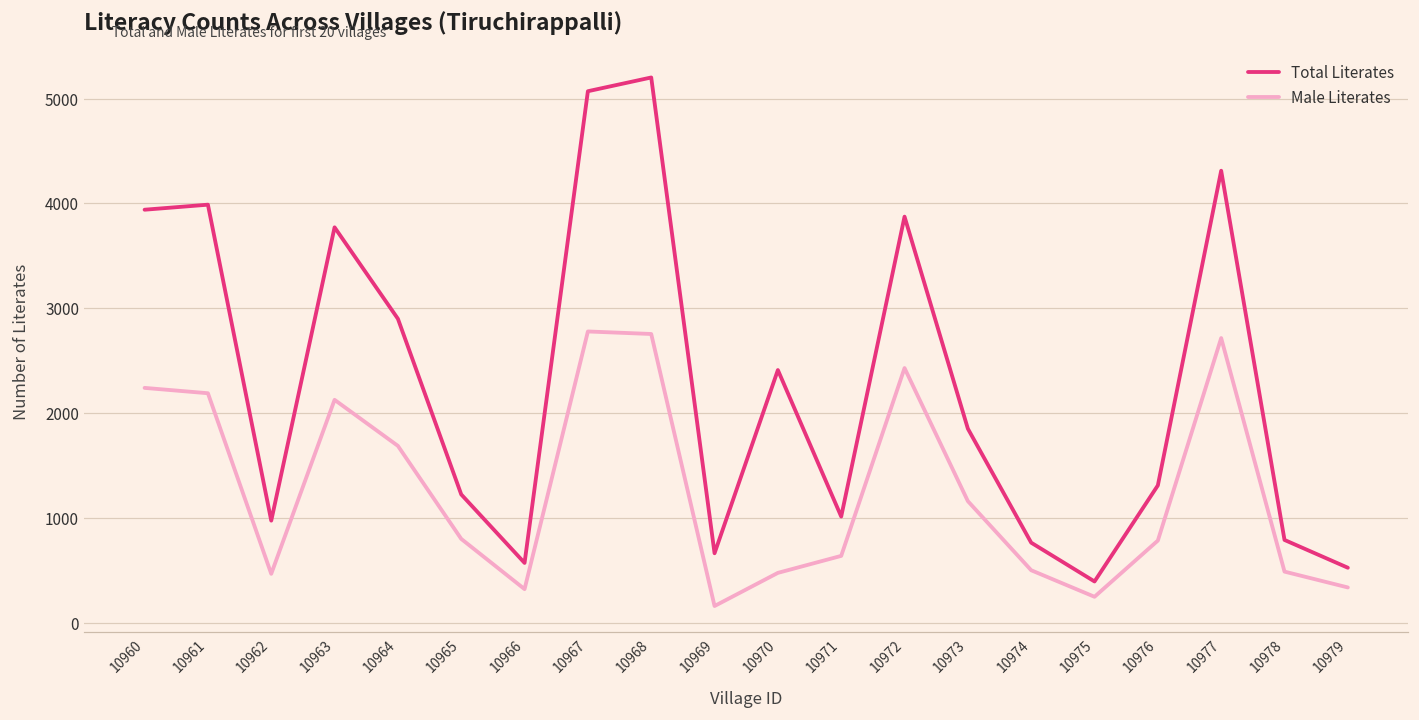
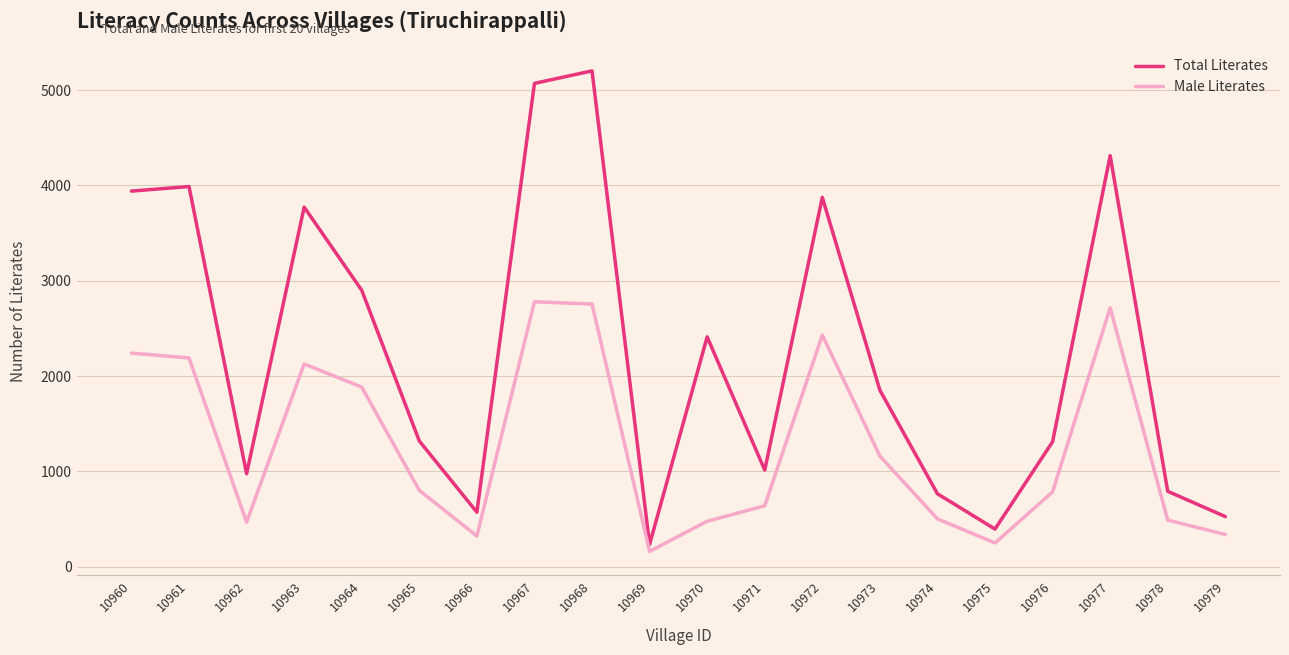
  {
    "Total Literates": {
      "10960": 3900,
      "10961": 4000,
      "10962": 1000,
      "10963": 3800,
      "10964": 2900,
-     "10965": 1200,
+     "10965": 1300,
      "10966": 600,
      "10967": 5100,
      "10968": 5200,
-     "10969": 700,
+     "10969": 200,
      "10970": 2400,
      "10971": 1000,
      "10972": 3900,
      "10973": 1900,
      "10974": 800,
      "10975": 400,
      "10976": 1300,
      "10977": 4300,
      "10978": 800,
      "10979": 500
    },
    "Male Literates": {
      "10960": 2200,
      "10961": 2200,
      "10962": 500,
      "10963": 2100,
-     "10964": 1700,
+     "10964": 1900,
      "10965": 800,
      "10966": 300,
      "10967": 2800,
      "10968": 2800,
      "10969": 200,
      "10970": 500,
      "10971": 600,
      "10972": 2400,
      "10973": 1200,
      "10974": 500,
      "10975": 200,
      "10976": 800,
      "10977": 2700,
      "10978": 500,
      "10979": 300
    }
  }
